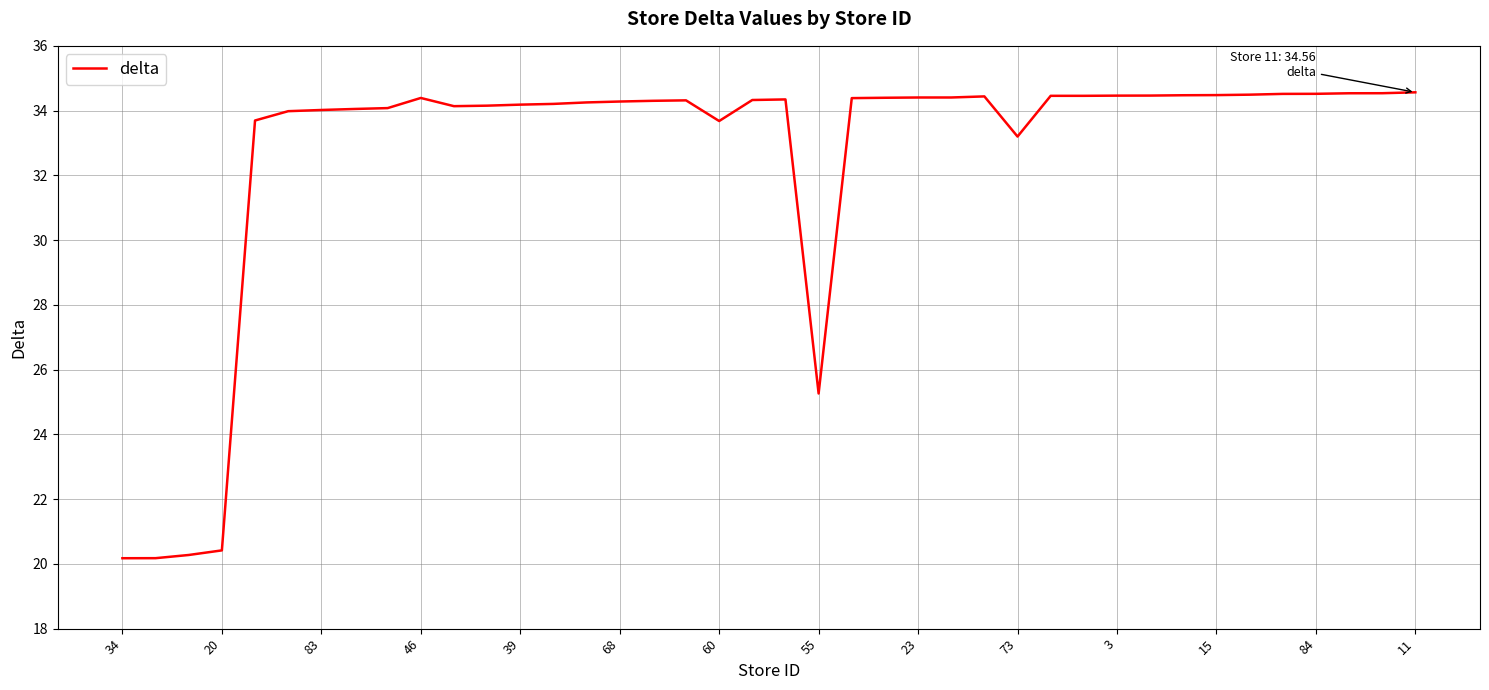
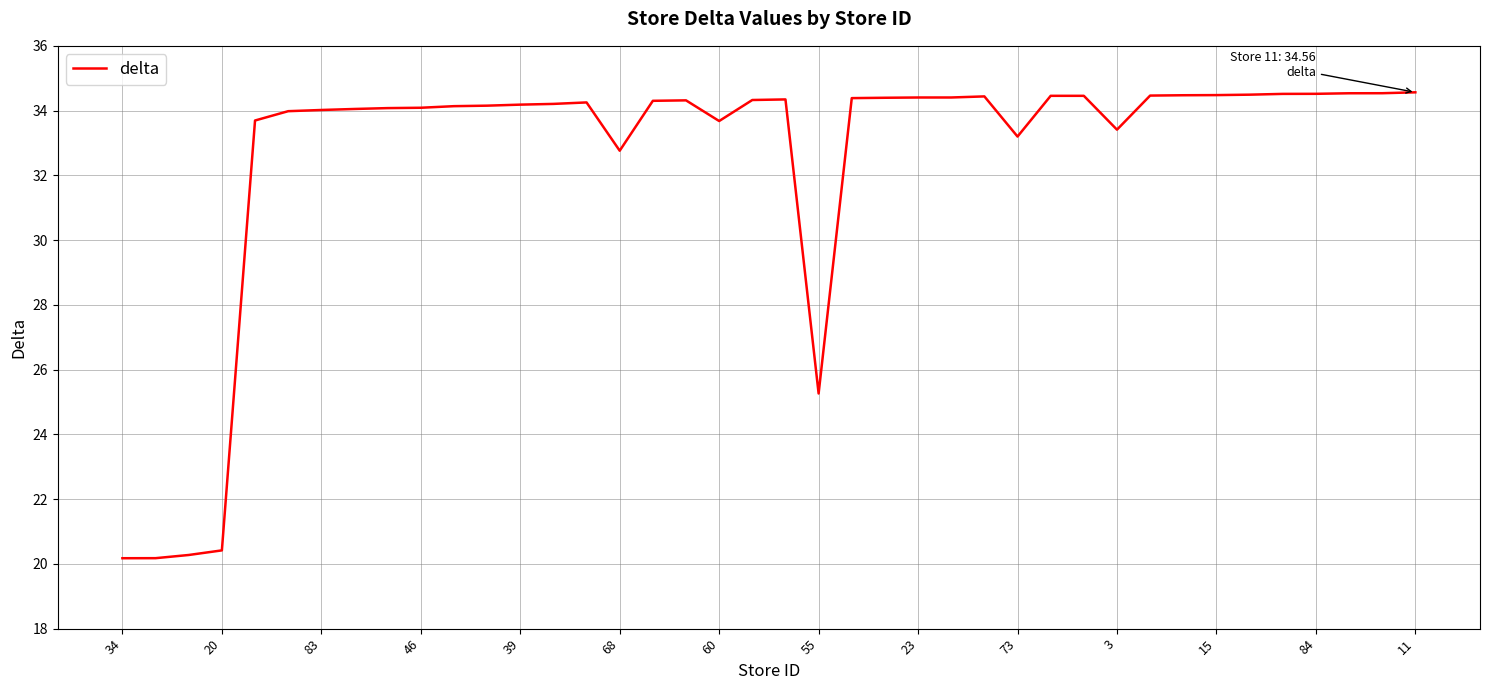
  {
    "83": 34.0,
-   "46": 34.4,
+   "46": 34.1,
    "39": 34.2,
-   "68": 34.3,
+   "68": 32.8,
    "60": 33.7,
    "55": 25.3,
    "73": 33.2,
-   "3": 34.5,
+   "3": 33.4,
    "15": 34.5,
    "84": 34.5
  }
